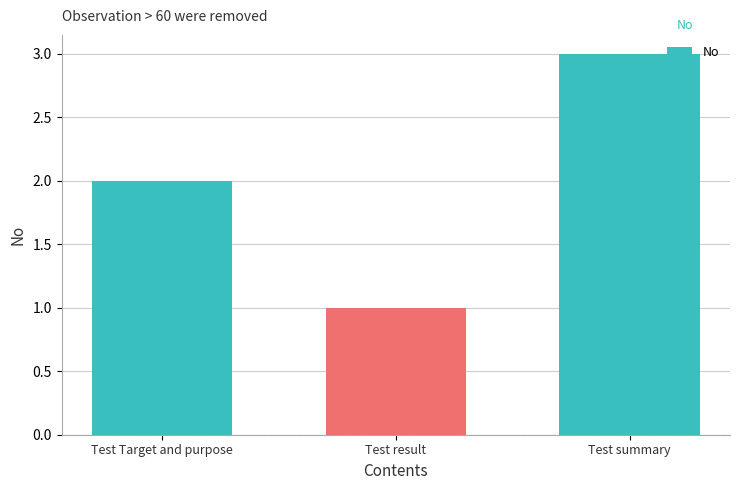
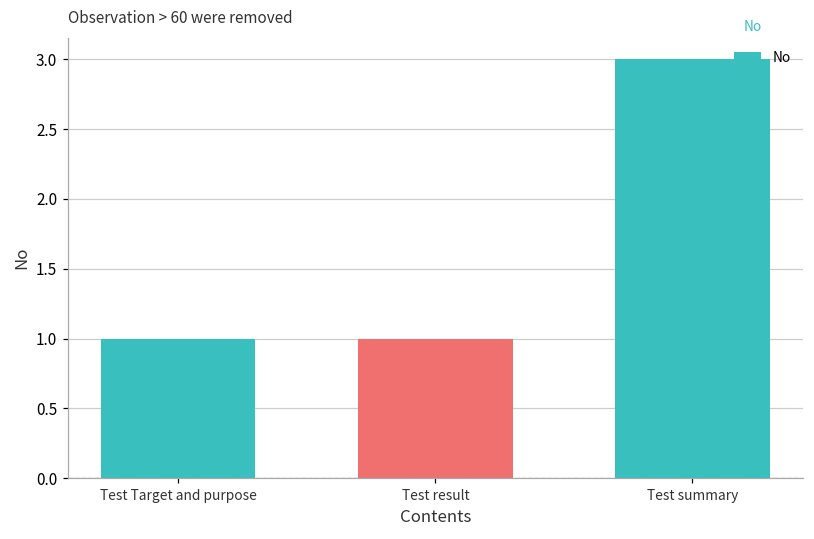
  {
-   "Test Target and purpose": 2,
+   "Test Target and purpose": 1,
    "Test result": 1,
    "Test summary": 3
  }
